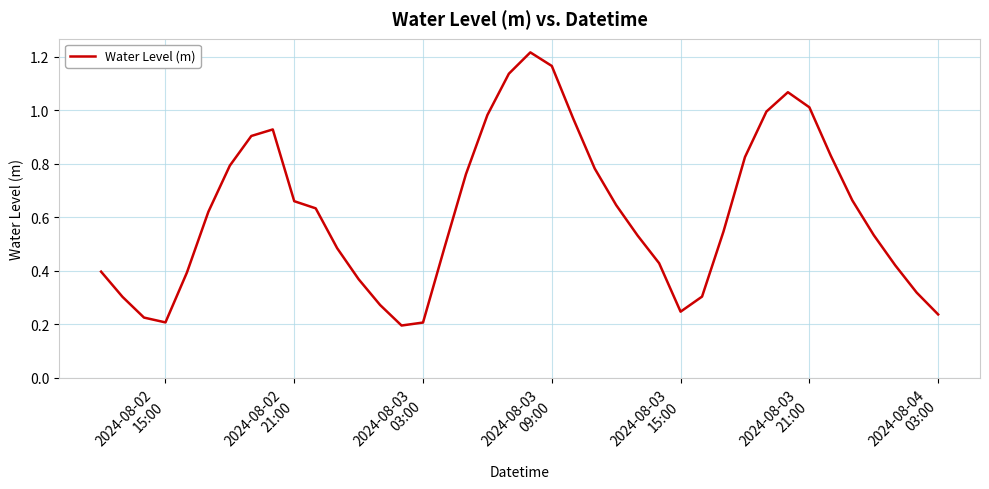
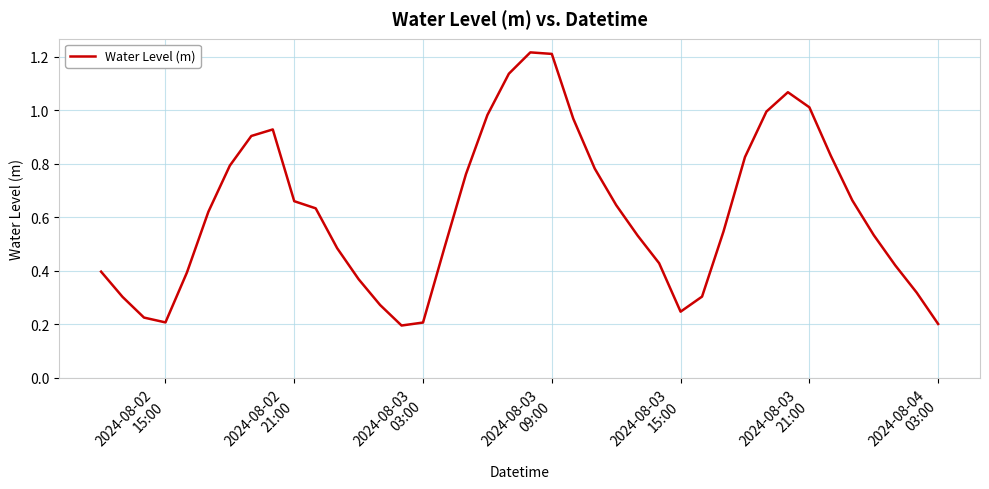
  {
    "2024-08-02 15:00": 0.21,
    "2024-08-02 21:00": 0.66,
    "2024-08-03 03:00": 0.21,
-   "2024-08-03 09:00": 1.17,
+   "2024-08-03 09:00": 1.21,
    "2024-08-03 15:00": 0.25,
    "2024-08-03 21:00": 1.01,
-   "2024-08-04 03:00": 0.24
+   "2024-08-04 03:00": 0.20
  }
